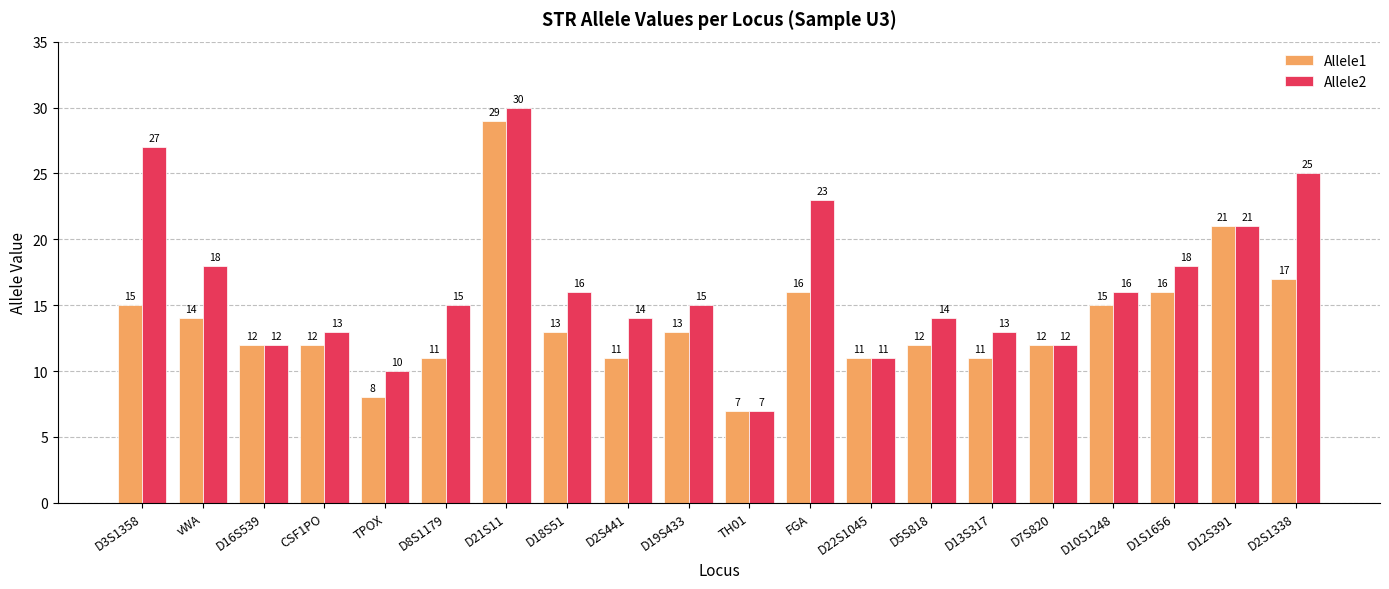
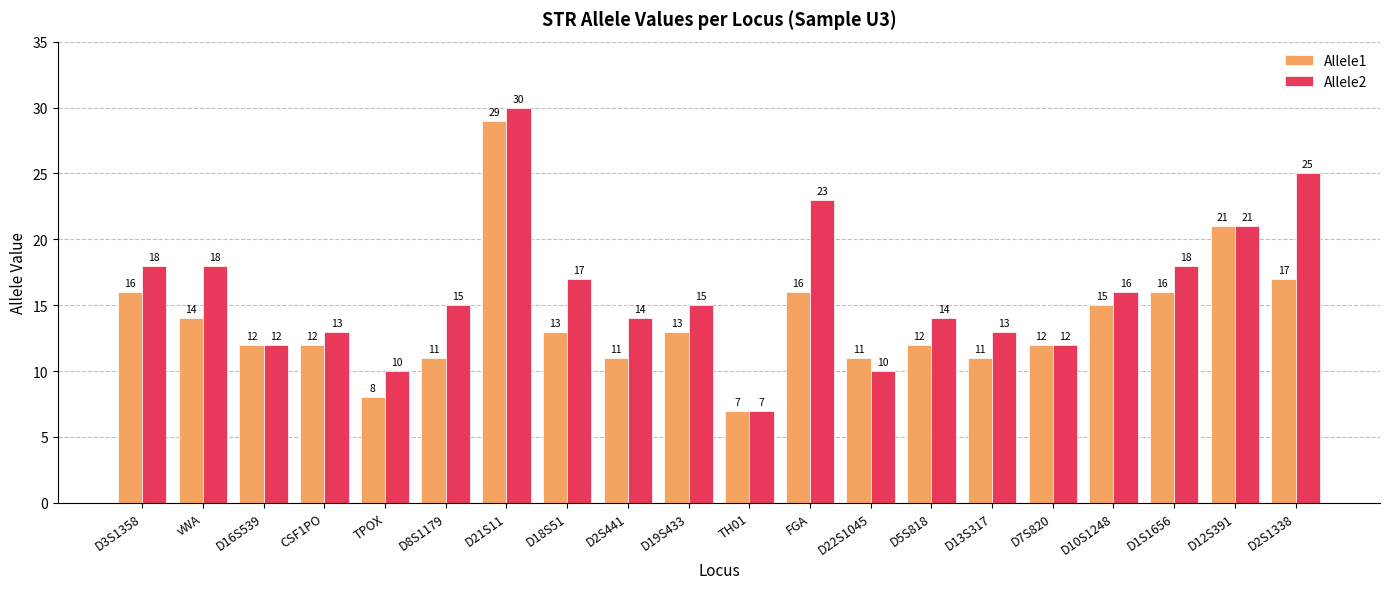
  {
    "Allele1": {
-     "D3S1358": 15,
+     "D3S1358": 16,
      "vWA": 14,
      "D16S539": 12,
      "CSF1PO": 12,
      "TPOX": 8,
      "D8S1179": 11,
      "D21S11": 29,
      "D18S51": 13,
      "D2S441": 11,
      "D19S433": 13,
      "TH01": 7,
      "FGA": 16,
      "D22S1045": 11,
      "D5S818": 12,
      "D13S317": 11,
      "D7S820": 12,
      "D10S1248": 15,
      "D1S1656": 16,
      "D12S391": 21,
      "D2S1338": 17
    },
    "Allele2": {
-     "D3S1358": 27,
+     "D3S1358": 18,
      "vWA": 18,
      "D16S539": 12,
      "CSF1PO": 13,
      "TPOX": 10,
      "D8S1179": 15,
      "D21S11": 30,
-     "D18S51": 16,
+     "D18S51": 17,
      "D2S441": 14,
      "D19S433": 15,
      "TH01": 7,
      "FGA": 23,
-     "D22S1045": 11,
+     "D22S1045": 10,
      "D5S818": 14,
      "D13S317": 13,
      "D7S820": 12,
      "D10S1248": 16,
      "D1S1656": 18,
      "D12S391": 21,
      "D2S1338": 25
    }
  }
